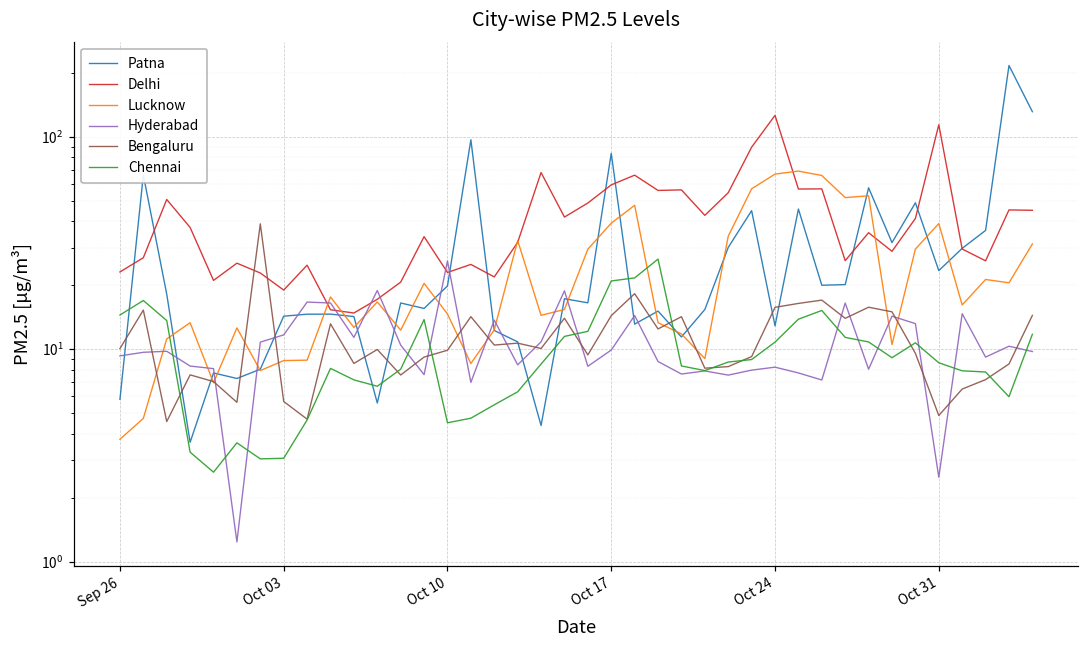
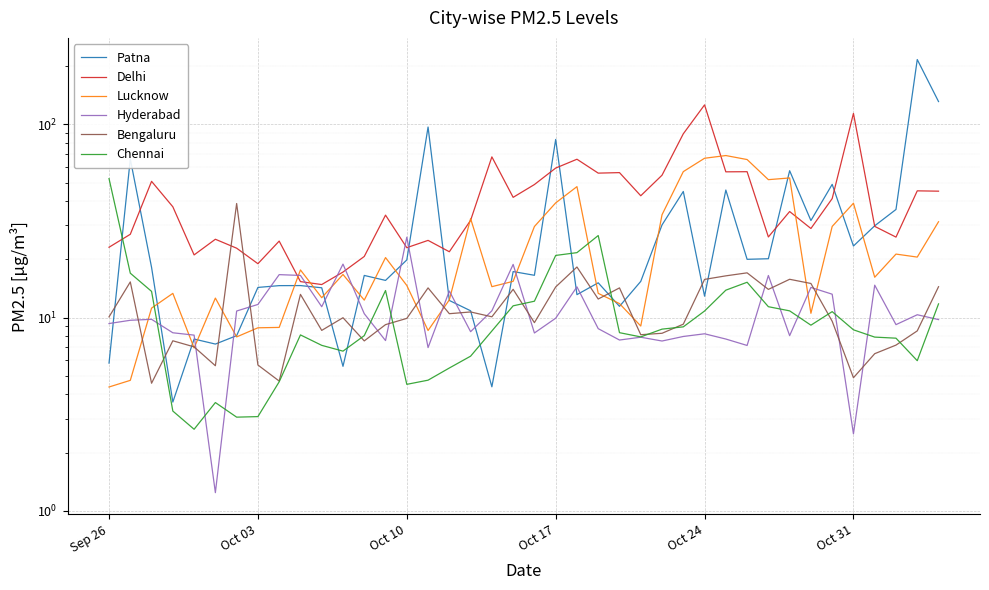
  {
    "Patna": {
      "Sep 26": 5.8,
      "Oct 03": 14,
      "Oct 10": 20,
      "Oct 17": 84,
      "Oct 24": 13,
      "Oct 31": 23
    },
    "Delhi": {
      "Sep 26": 23,
      "Oct 03": 19,
      "Oct 10": 23,
      "Oct 17": 59,
      "Oct 24": 130,
      "Oct 31": 110
    },
    "Lucknow": {
-     "Sep 26": 3.8,
+     "Sep 26": 4.4,
      "Oct 03": 9,
      "Oct 10": 15,
      "Oct 17": 39,
      "Oct 24": 67,
      "Oct 31": 39
    },
    "Hyderabad": {
      "Sep 26": 9,
      "Oct 03": 12,
      "Oct 10": 26,
      "Oct 17": 10,
      "Oct 24": 8.2,
      "Oct 31": 2.5
    },
    "Bengaluru": {
      "Sep 26": 10,
      "Oct 03": 5.7,
      "Oct 10": 10,
      "Oct 17": 14,
      "Oct 24": 16,
      "Oct 31": 4.9
    },
    "Chennai": {
-     "Sep 26": 15,
+     "Sep 26": 52,
      "Oct 03": 3,
      "Oct 10": 4.5,
      "Oct 17": 21,
      "Oct 24": 11,
      "Oct 31": 9
    }
  }
